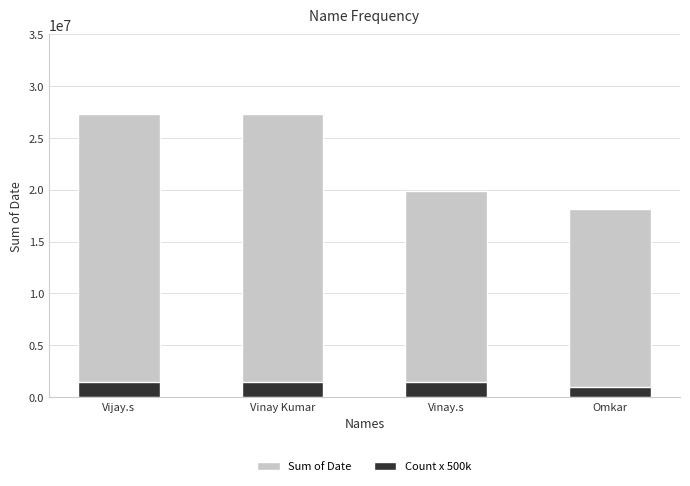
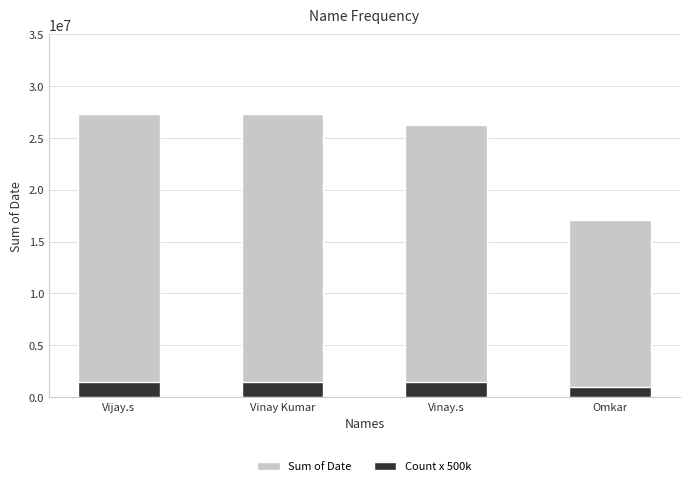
  {
    "Sum of Date": {
      "Vijay.s": 27300000,
      "Vinay Kumar": 27300000,
-     "Vinay.s": 19900000,
-     "Omkar": 18200000
+     "Vinay.s": 26300000,
+     "Omkar": 17100000
    }
  }
